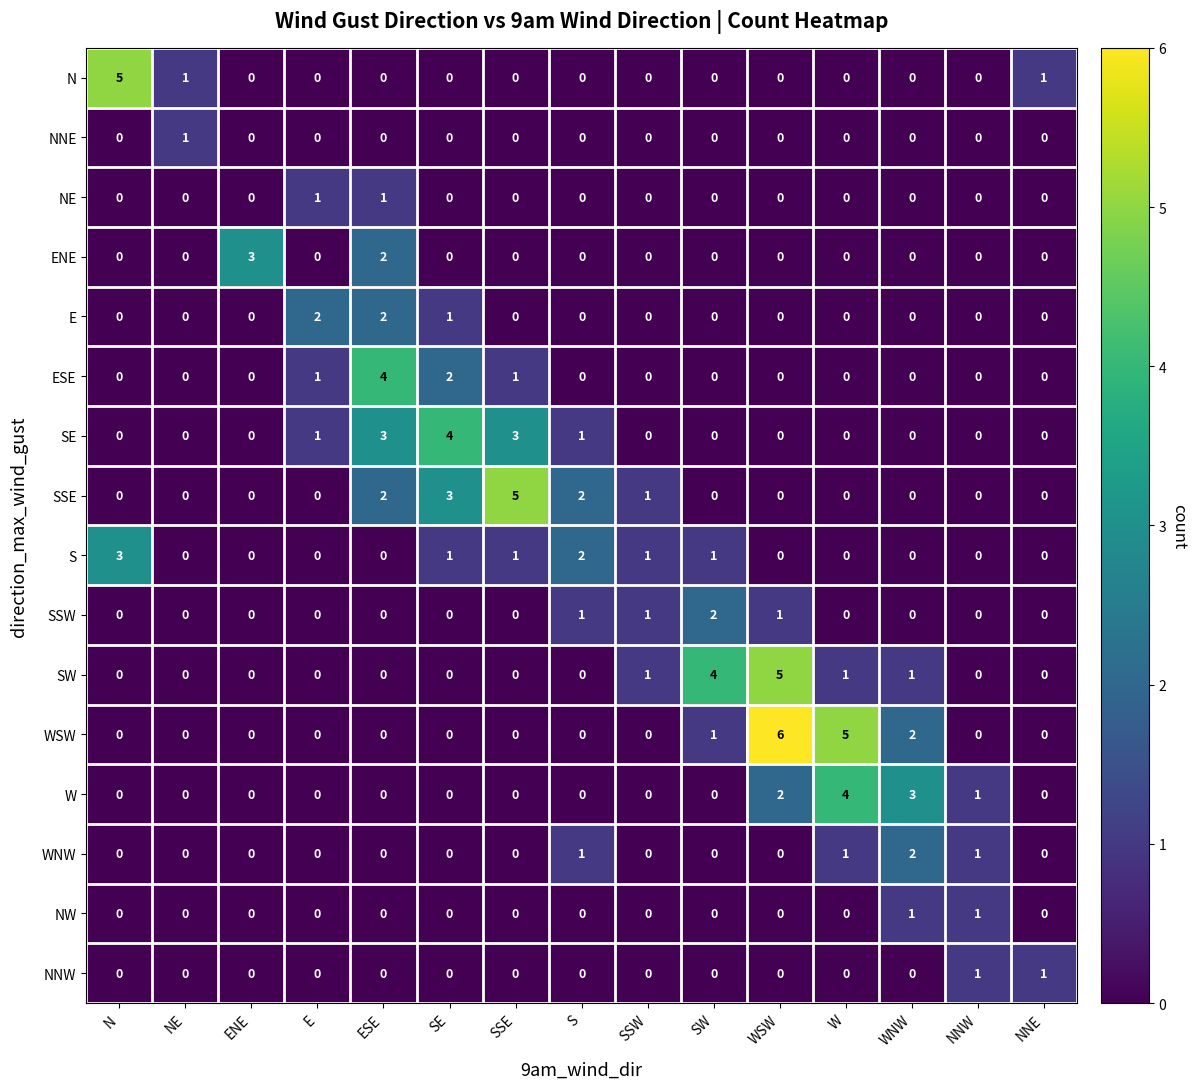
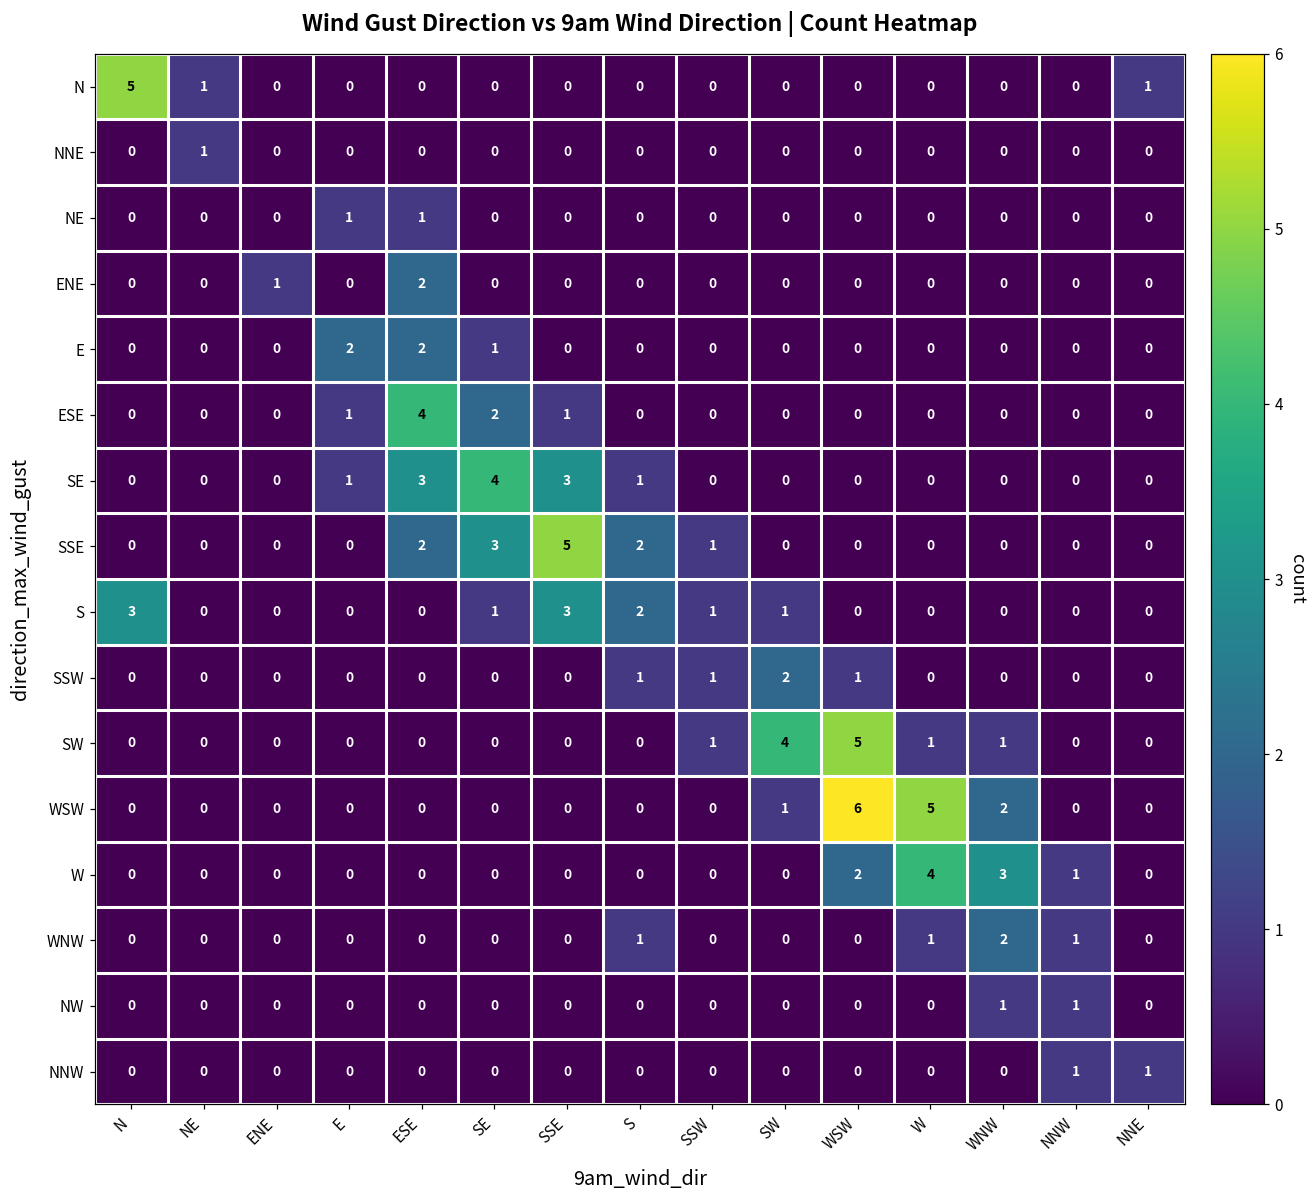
  {
    "ENE": {
      "N": 0,
      "NE": 0,
-     "ENE": 3,
+     "ENE": 1,
      "E": 0,
      "ESE": 2,
      "SE": 0,
      "SSE": 0,
      "S": 0,
      "SSW": 0,
      "SW": 0,
      "WSW": 0,
      "W": 0,
      "WNW": 0,
      "NNW": 0,
      "NNE": 0
    },
    "S": {
      "N": 3,
      "NE": 0,
      "ENE": 0,
      "E": 0,
      "ESE": 0,
      "SE": 1,
-     "SSE": 1,
+     "SSE": 3,
      "S": 2,
      "SSW": 1,
      "SW": 1,
      "WSW": 0,
      "W": 0,
      "WNW": 0,
      "NNW": 0,
      "NNE": 0
    }
  }
